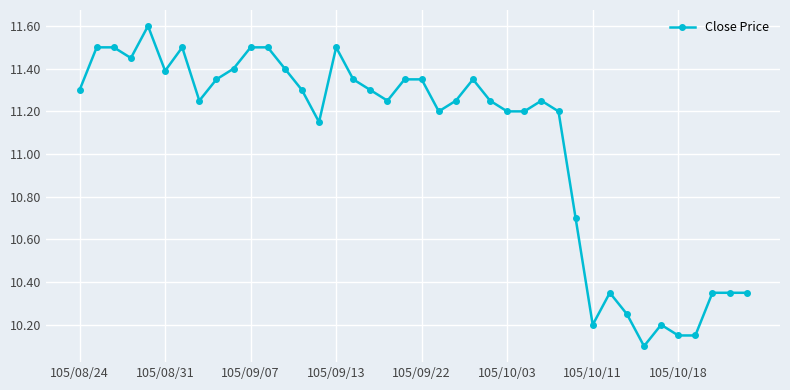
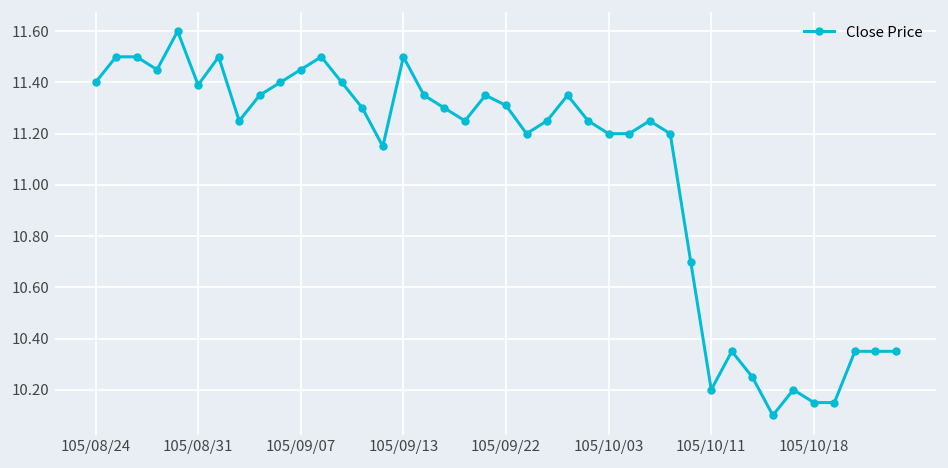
  {
-   "105/08/24": 11.3,
+   "105/08/24": 11.4,
    "105/08/31": 11.39,
-   "105/09/07": 11.50,
+   "105/09/07": 11.45,
    "105/09/13": 11.50,
-   "105/09/22": 11.35,
+   "105/09/22": 11.31,
    "105/10/03": 11.20,
    "105/10/11": 10.20,
    "105/10/18": 10.15
  }
